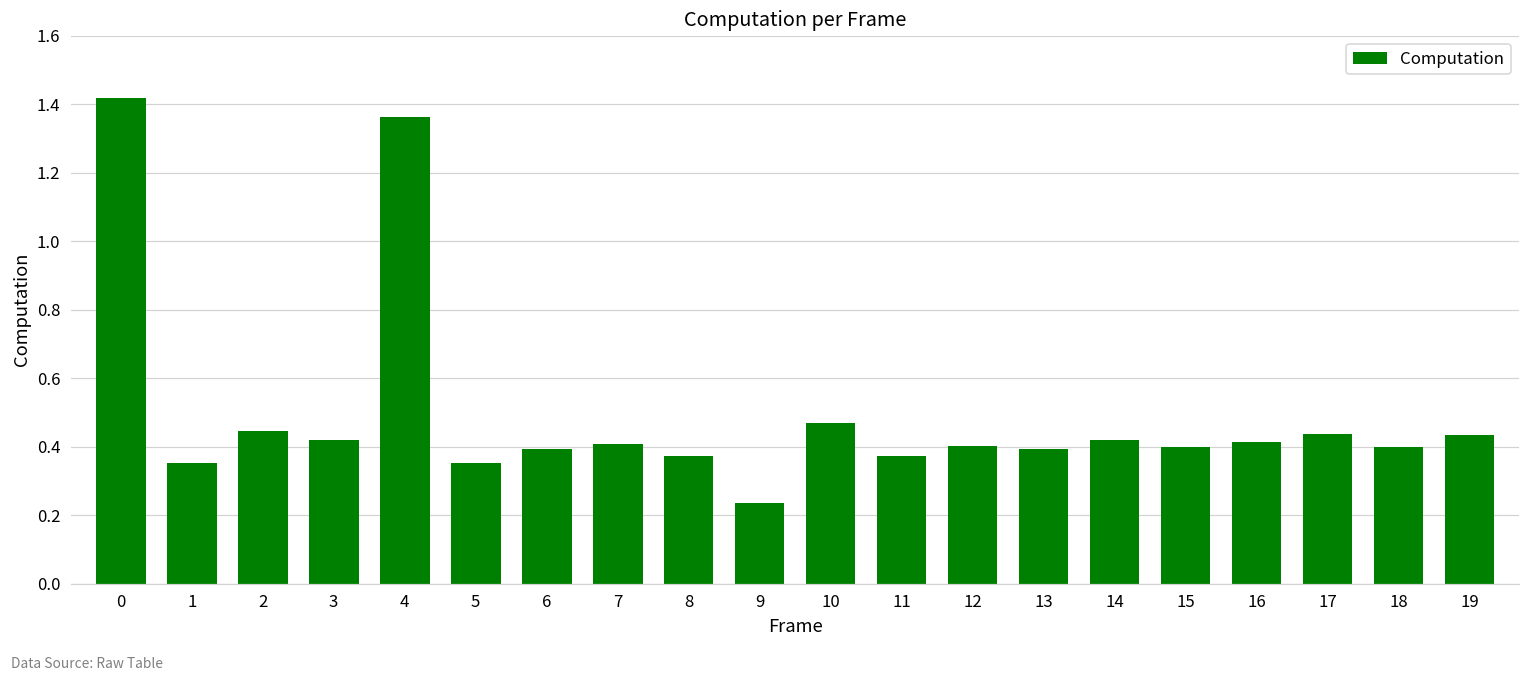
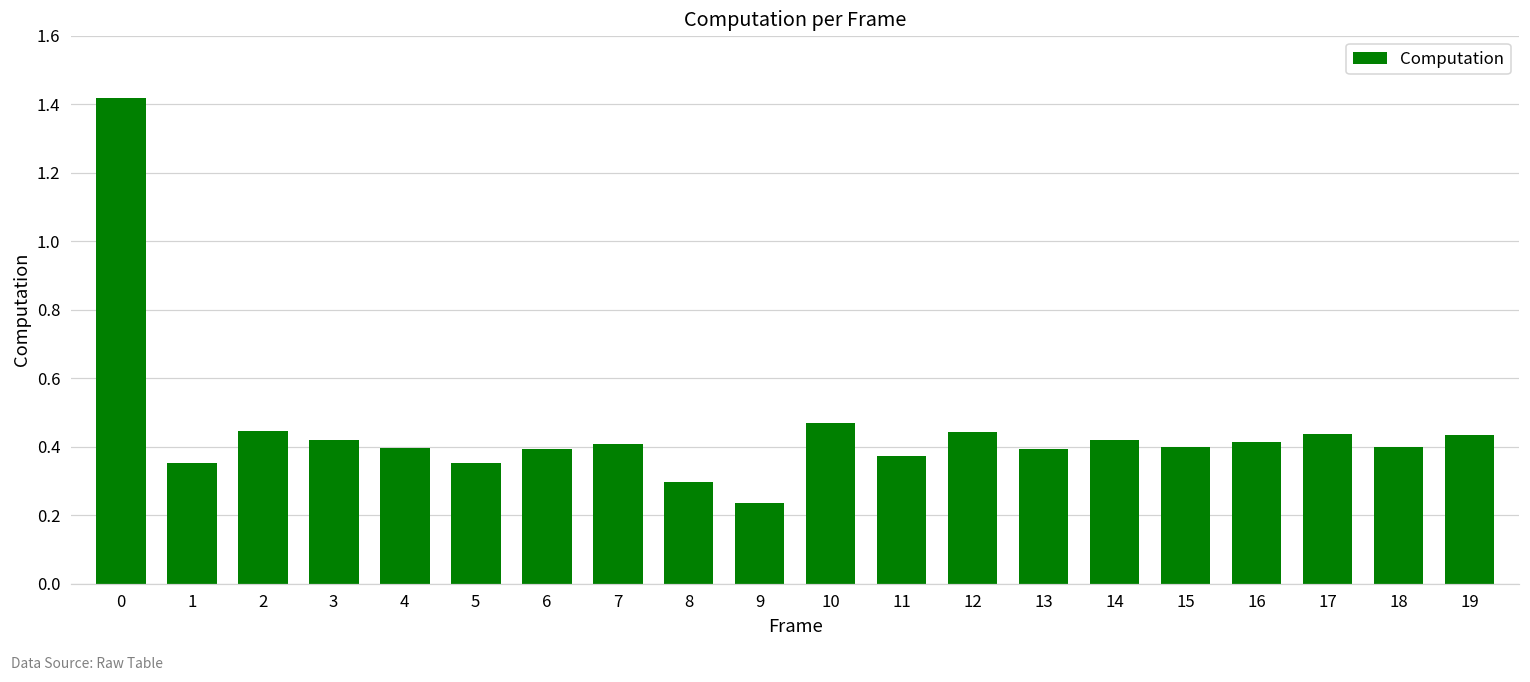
  {
    "0": 1.42,
    "1": 0.35,
    "2": 0.44,
    "3": 0.42,
-   "4": 1.36,
+   "4": 0.40,
    "5": 0.35,
    "6": 0.39,
    "7": 0.41,
-   "8": 0.37,
+   "8": 0.30,
    "9": 0.24,
    "10": 0.47,
    "11": 0.37,
-   "12": 0.40,
+   "12": 0.44,
    "13": 0.39,
    "14": 0.42,
    "15": 0.40,
    "16": 0.41,
    "17": 0.44,
    "18": 0.40,
    "19": 0.43
  }
